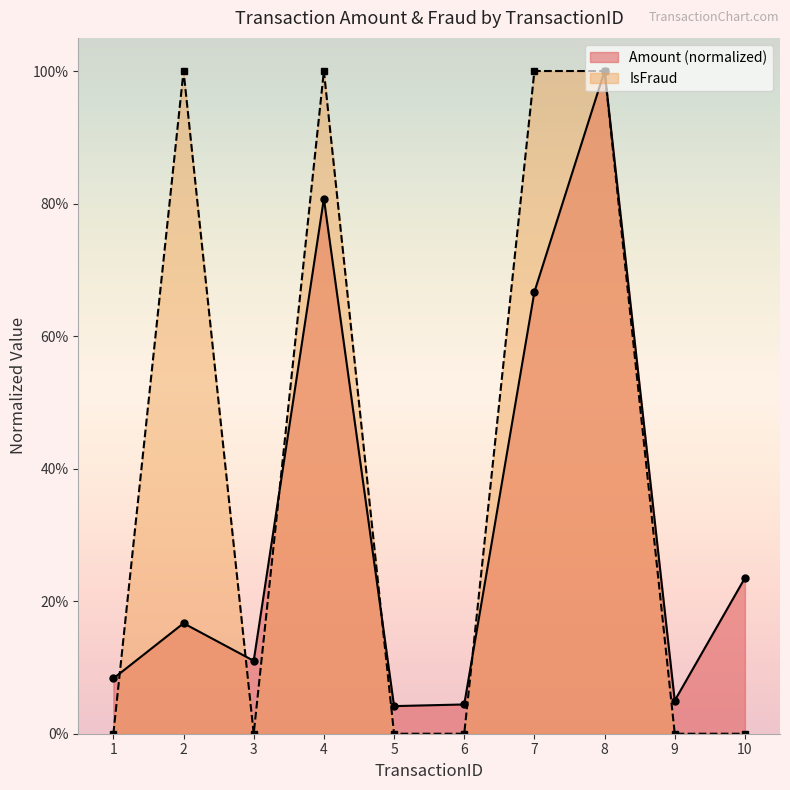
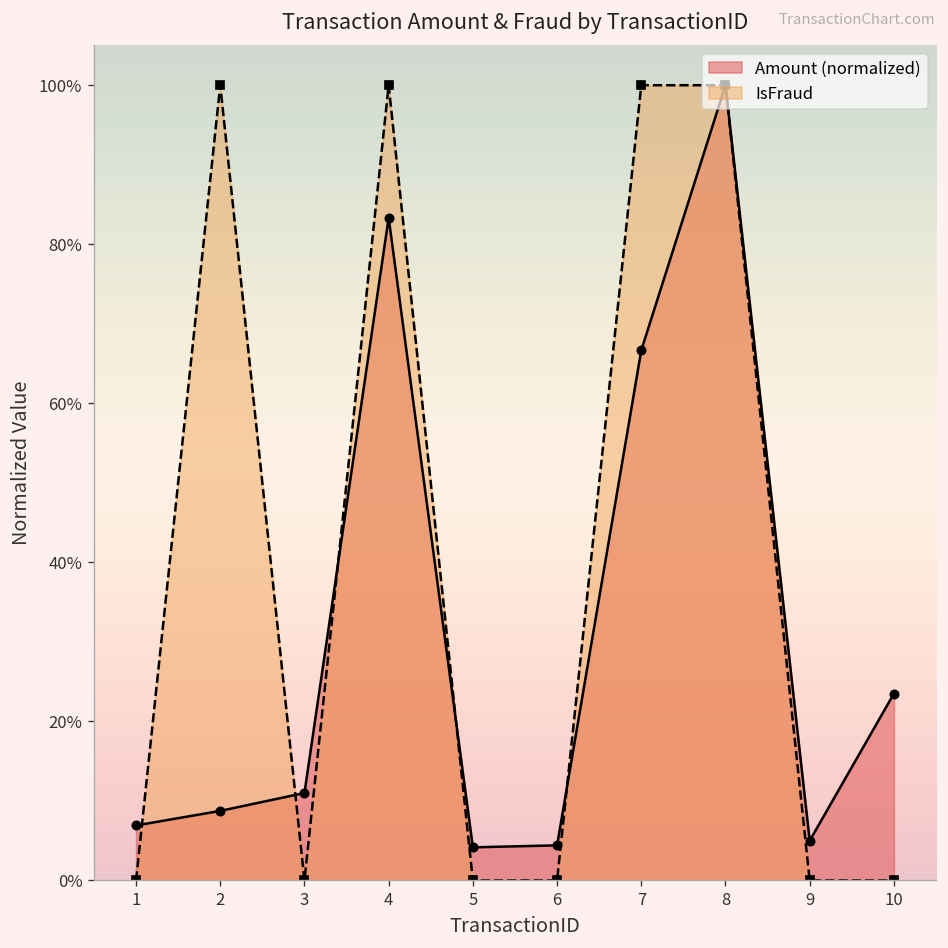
  {
    "Amount (normalized)": {
-     "1": "8%",
-     "2": "17%",
+     "1": "7%",
+     "2": "9%",
      "3": "11%",
-     "4": "81%",
+     "4": "83%",
      "5": "4%",
      "6": "4%",
      "7": "67%",
      "9": "5%",
      "10": "24%"
    },
    "IsFraud": {
      "1": "0%",
      "2": "100%",
      "3": "0%",
      "4": "100%",
      "5": "0%",
      "6": "0%",
      "7": "100%",
      "9": "0%",
      "10": "0%"
    }
  }
